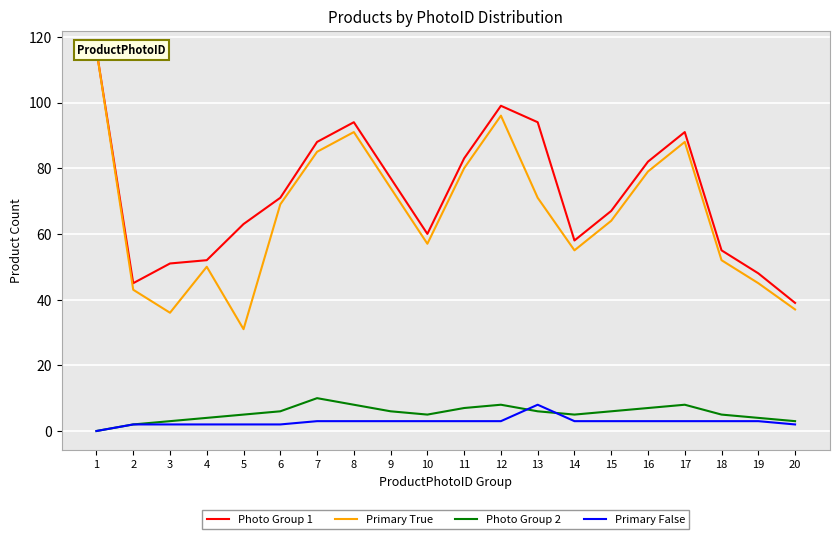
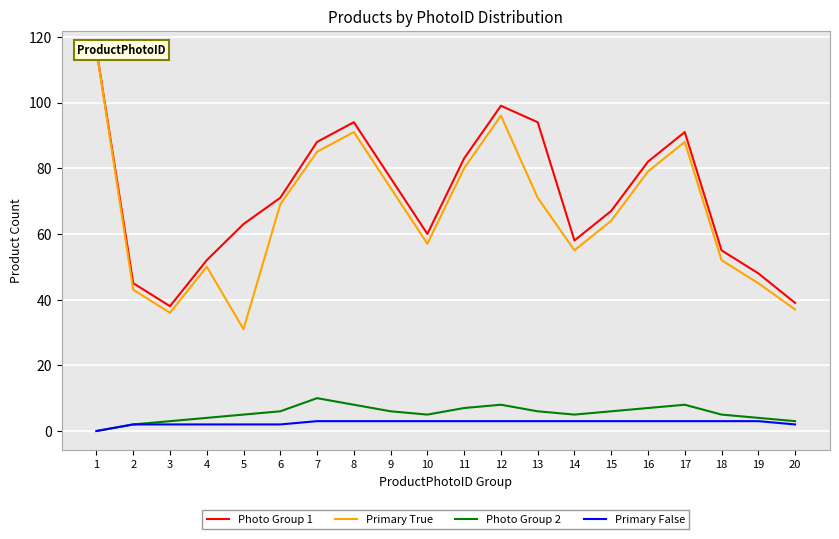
  {
    "Photo Group 1": {
      "2": 45,
-     "3": 51,
+     "3": 38,
      "4": 52,
      "5": 63,
      "6": 71,
      "7": 88,
      "8": 94,
      "9": 77,
      "10": 60,
      "11": 83,
      "12": 99,
      "13": 94,
      "14": 58,
      "15": 67,
      "16": 82,
      "17": 91,
      "18": 55,
      "19": 48,
      "20": 39
    },
    "Primary True": {
      "2": 43,
      "3": 36,
      "4": 50,
      "5": 31,
      "6": 69,
      "7": 85,
      "8": 91,
      "9": 74,
      "10": 57,
      "11": 80,
      "12": 96,
      "13": 71,
      "14": 55,
      "15": 64,
      "16": 79,
      "17": 88,
      "18": 52,
      "19": 45,
      "20": 37
    },
    "Photo Group 2": {
      "3": 3,
      "4": 4,
      "5": 5,
      "6": 6,
      "7": 10,
      "8": 8,
      "9": 6,
      "10": 5,
      "11": 7,
      "12": 8,
      "13": 6,
      "14": 5,
      "15": 6,
      "16": 7,
      "17": 8,
      "18": 5,
      "19": 4,
      "20": 3
    },
    "Primary False": {
      "3": 2,
      "4": 2,
      "5": 2,
      "6": 2,
      "7": 3,
      "8": 3,
      "9": 3,
      "10": 3,
      "11": 3,
      "12": 3,
-     "13": 8,
+     "13": 3,
      "14": 3,
      "15": 3,
      "16": 3,
      "17": 3,
      "18": 3,
      "19": 3,
      "20": 2
    }
  }
